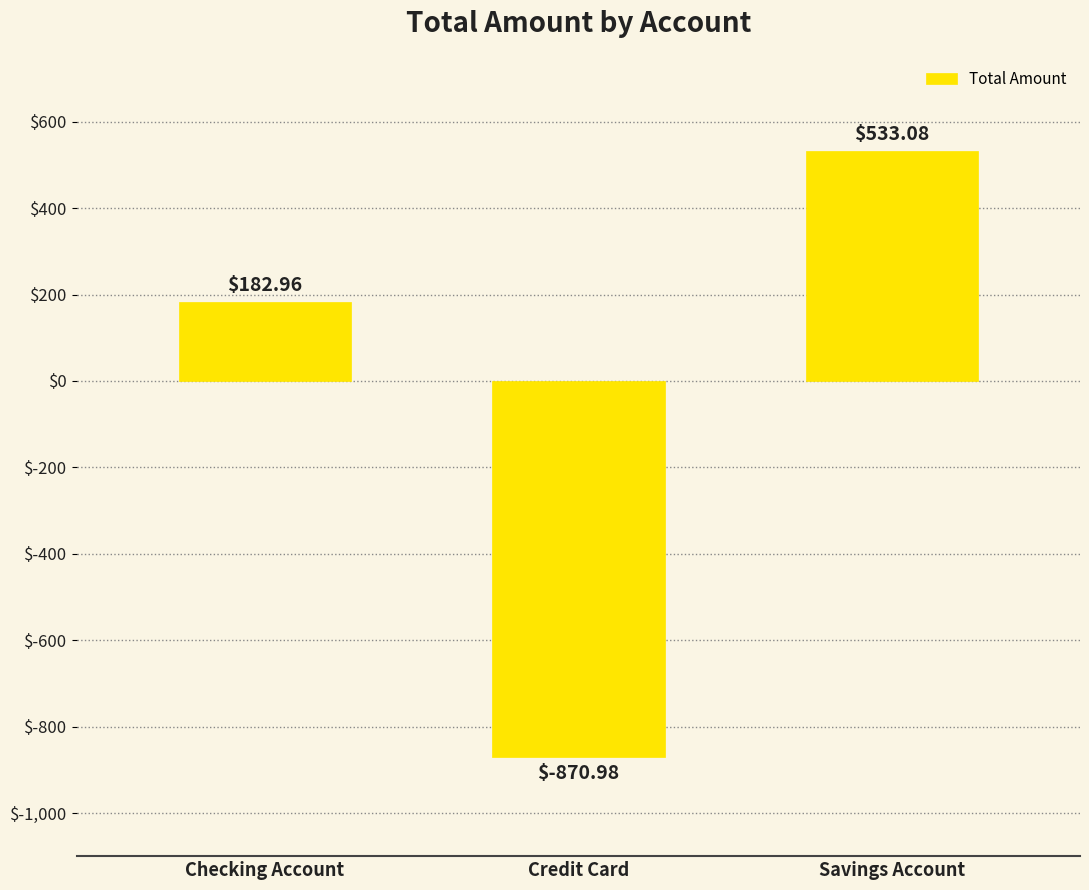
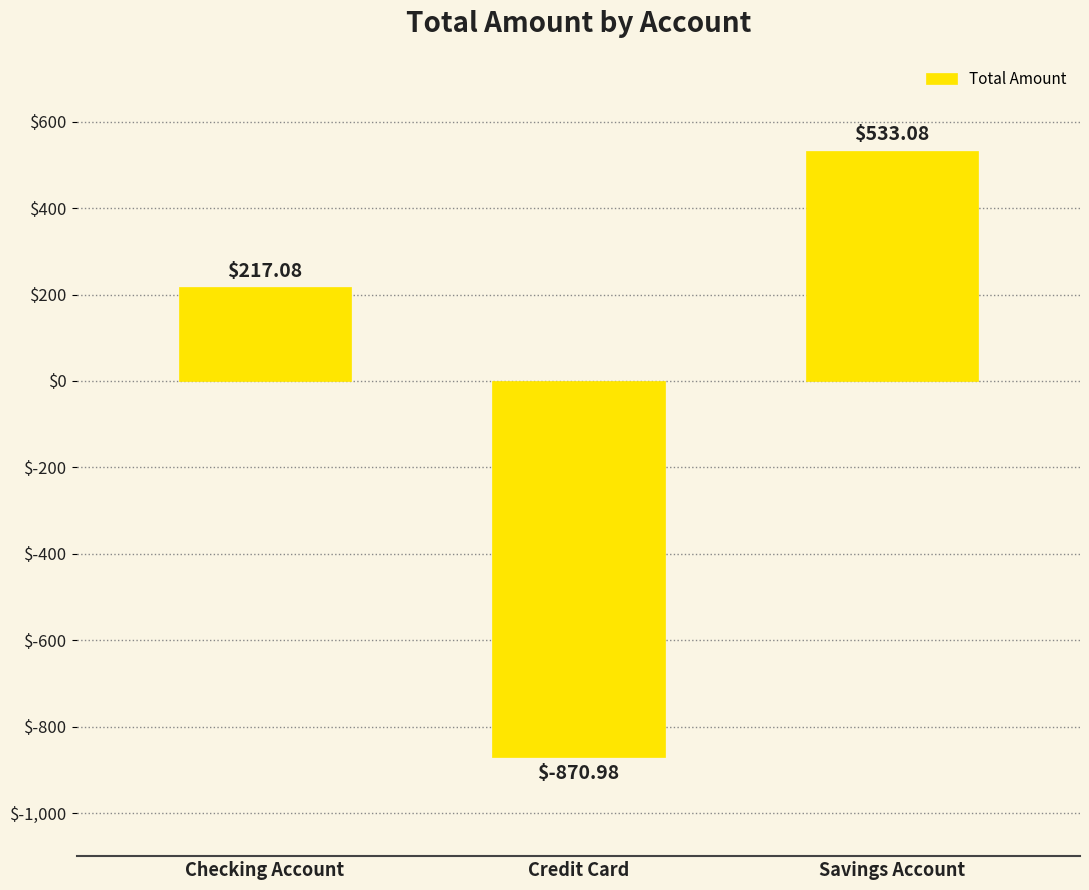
  {
-   "Checking Account": "$182.96",
+   "Checking Account": "$217.08",
    "Credit Card": "$-870.98",
    "Savings Account": "$533.08"
  }
